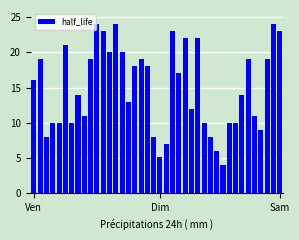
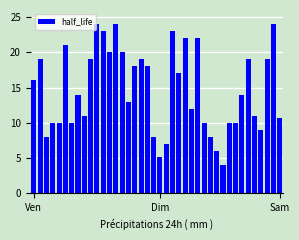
  {
    "Ven": 16,
    "Dim": 5,
-   "Sam": 23
+   "Sam": 11
  }
